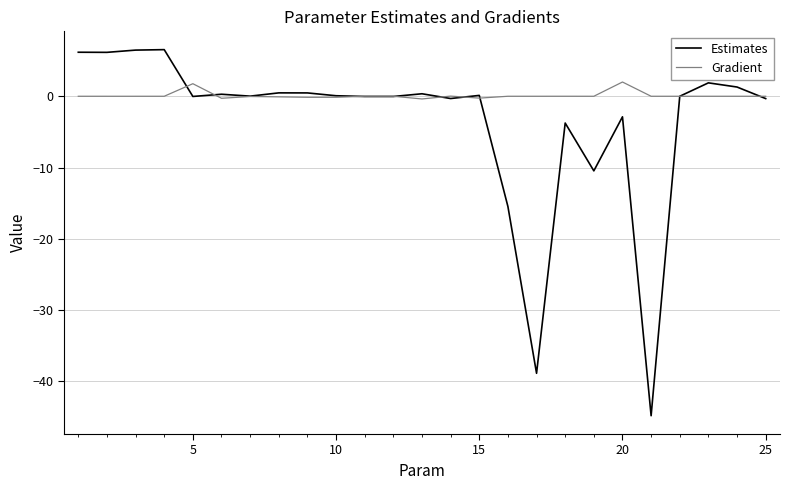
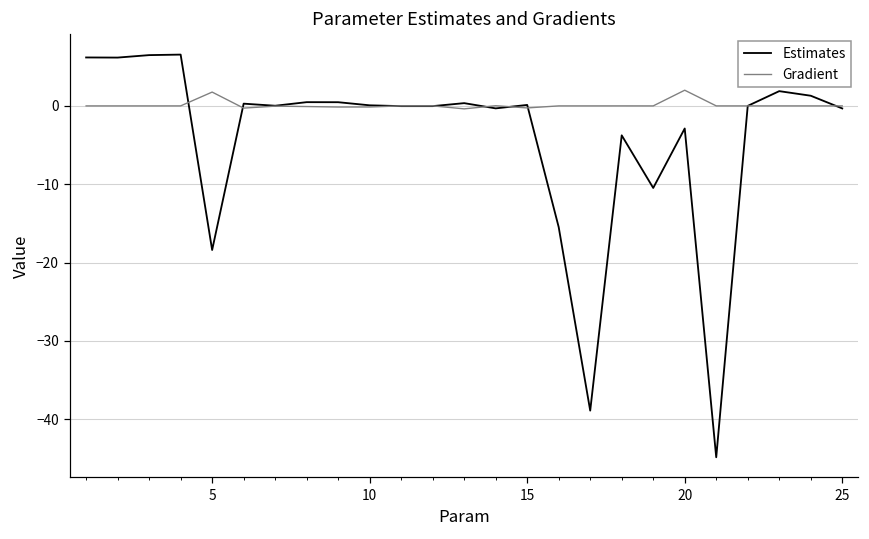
  {
    "Estimates": {
-     "5": 0,
+     "5": -18,
      "15": 0,
      "20": -3
    },
    "Gradient": {
      "5": 2,
      "15": 0,
      "20": 2
    }
  }
